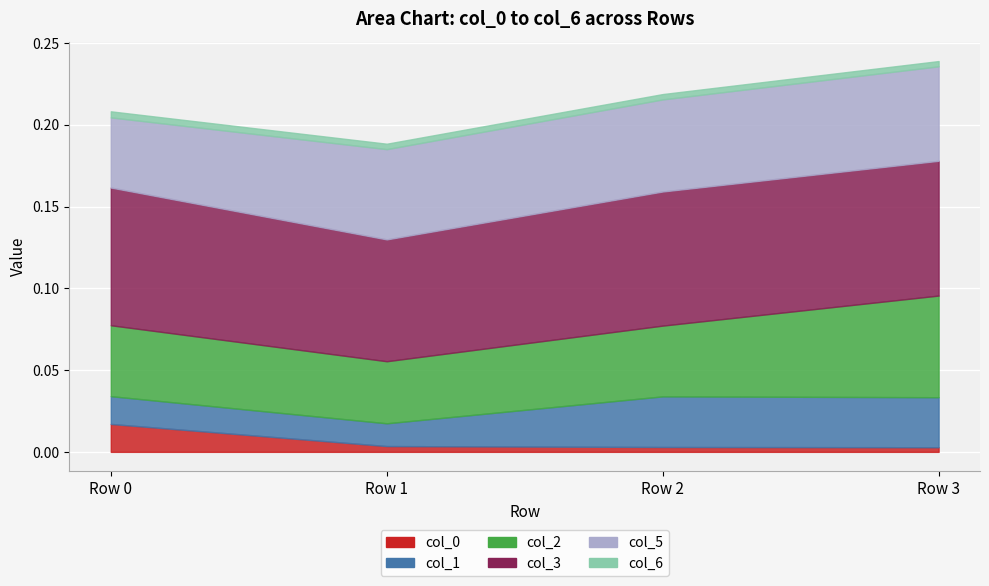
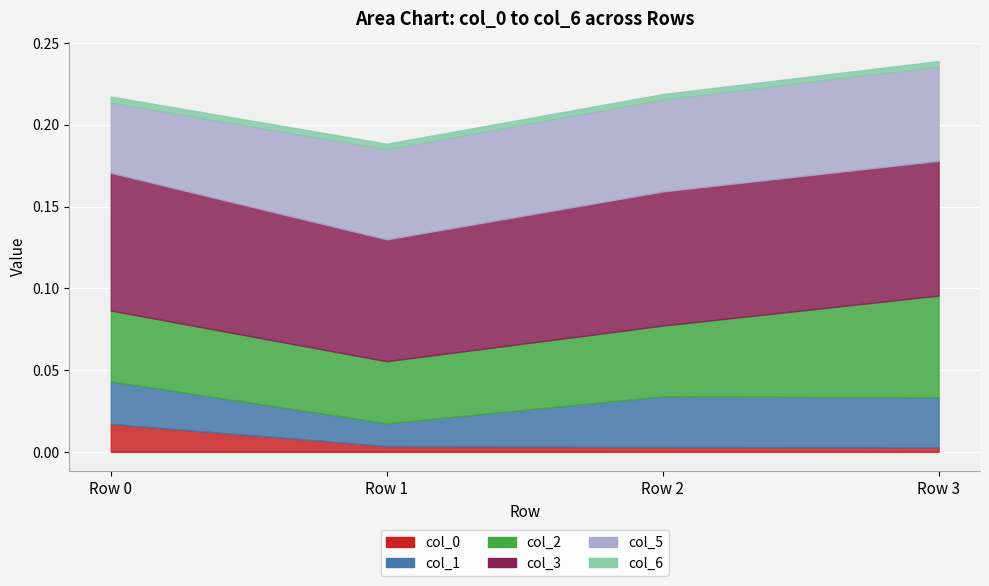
  {
    "col_0": {
      "Row 0": 0.017,
      "Row 1": 0.004,
      "Row 2": 0.003,
      "Row 3": 0.003
    },
    "col_1": {
-     "Row 0": 0.017,
+     "Row 0": 0.026,
      "Row 1": 0.014,
      "Row 2": 0.031,
      "Row 3": 0.031
    },
    "col_2": {
      "Row 0": 0.043,
      "Row 1": 0.038,
      "Row 2": 0.043,
      "Row 3": 0.062
    },
    "col_3": {
      "Row 0": 0.084,
      "Row 1": 0.074,
      "Row 2": 0.082,
      "Row 3": 0.082
    }
  }
